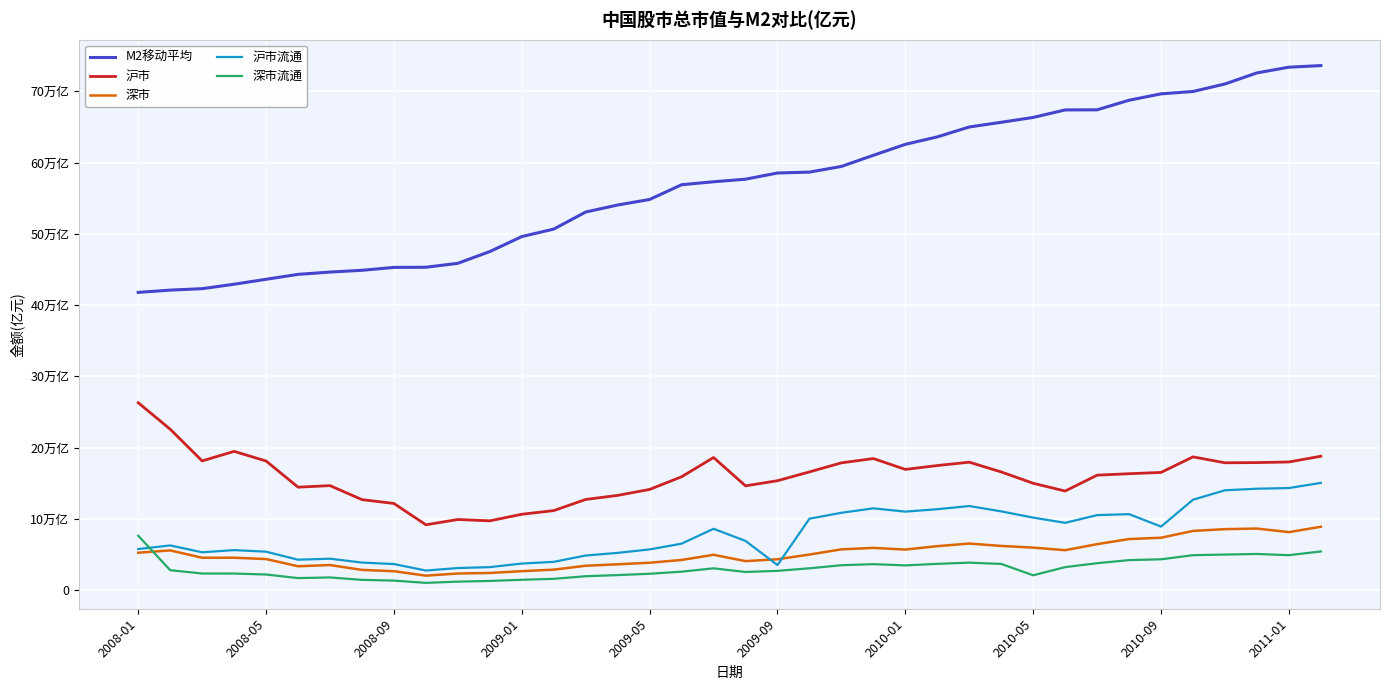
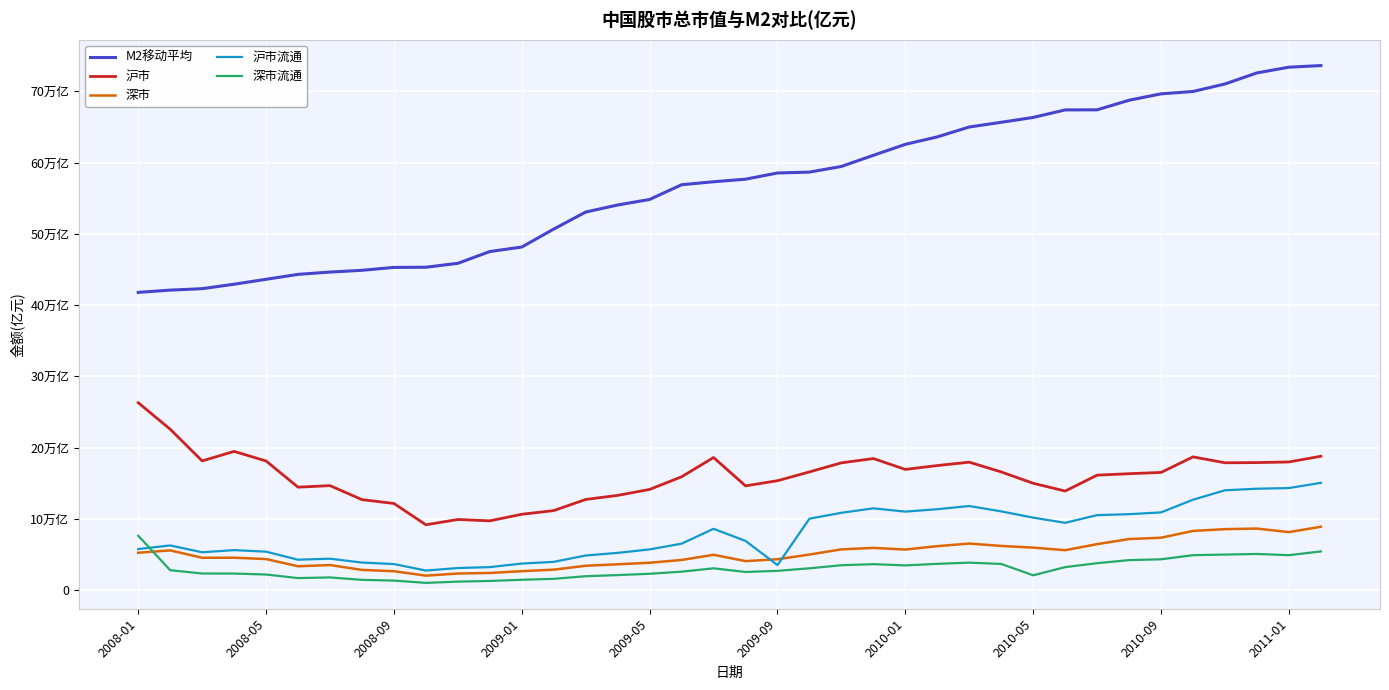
  {
    "M2移动平均": {
      "2008-01": "42万亿",
      "2008-05": "44万亿",
      "2008-09": "45万亿",
-     "2009-01": "50万亿",
+     "2009-01": "48万亿",
      "2009-05": "55万亿",
      "2009-09": "59万亿",
      "2010-01": "63万亿",
      "2010-05": "66万亿",
      "2010-09": "70万亿",
      "2011-01": "73万亿"
    },
    "沪市": {
      "2008-01": "26万亿",
      "2008-05": "18万亿",
      "2008-09": "12万亿",
      "2009-01": "11万亿",
      "2009-05": "14万亿",
      "2009-09": "15万亿",
      "2010-01": "17万亿",
      "2010-05": "15万亿",
      "2010-09": "17万亿",
      "2011-01": "18万亿"
    },
    "深市": {
      "2008-01": "5万亿",
      "2008-05": "4万亿",
      "2008-09": "3万亿",
      "2009-01": "3万亿",
      "2009-05": "4万亿",
      "2009-09": "4万亿",
      "2010-01": "6万亿",
      "2010-05": "6万亿",
      "2010-09": "7万亿",
      "2011-01": "8万亿"
    },
    "沪市流通": {
      "2008-01": "6万亿",
      "2008-05": "5万亿",
      "2008-09": "4万亿",
      "2009-01": "4万亿",
      "2009-05": "6万亿",
      "2009-09": "4万亿",
      "2010-01": "11万亿",
      "2010-05": "10万亿",
-     "2010-09": "9万亿",
+     "2010-09": "11万亿",
      "2011-01": "14万亿"
    },
    "深市流通": {
      "2008-01": "8万亿",
      "2008-05": "2万亿",
      "2008-09": "1万亿",
      "2009-01": "1万亿",
      "2009-05": "2万亿",
      "2009-09": "3万亿",
      "2010-01": "3万亿",
      "2010-05": "2万亿",
      "2010-09": "4万亿",
      "2011-01": "5万亿"
    }
  }
